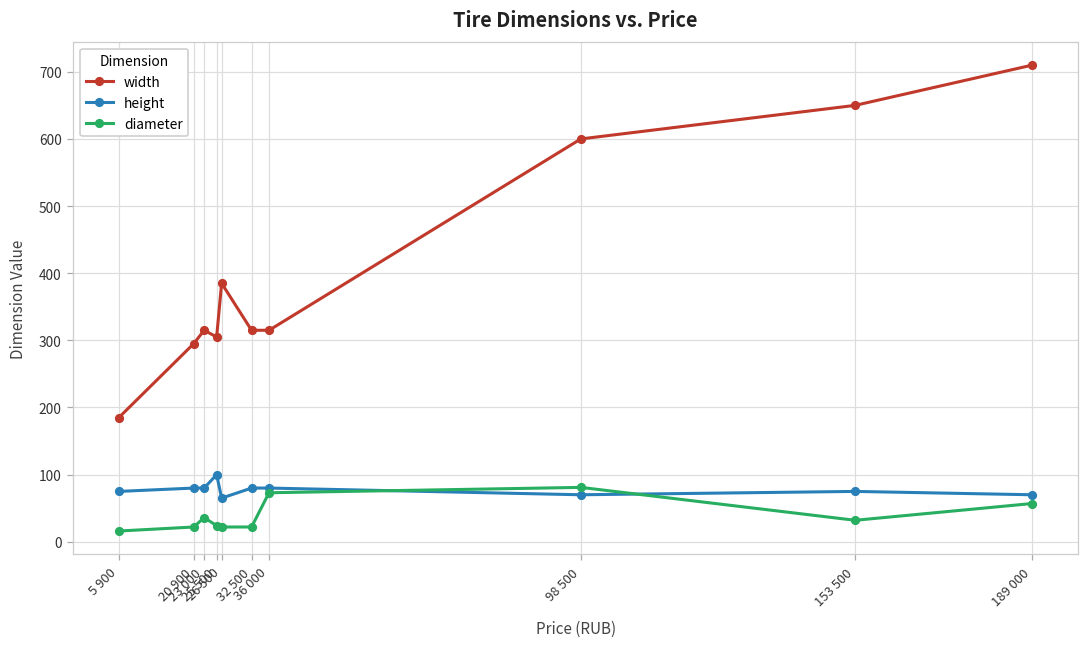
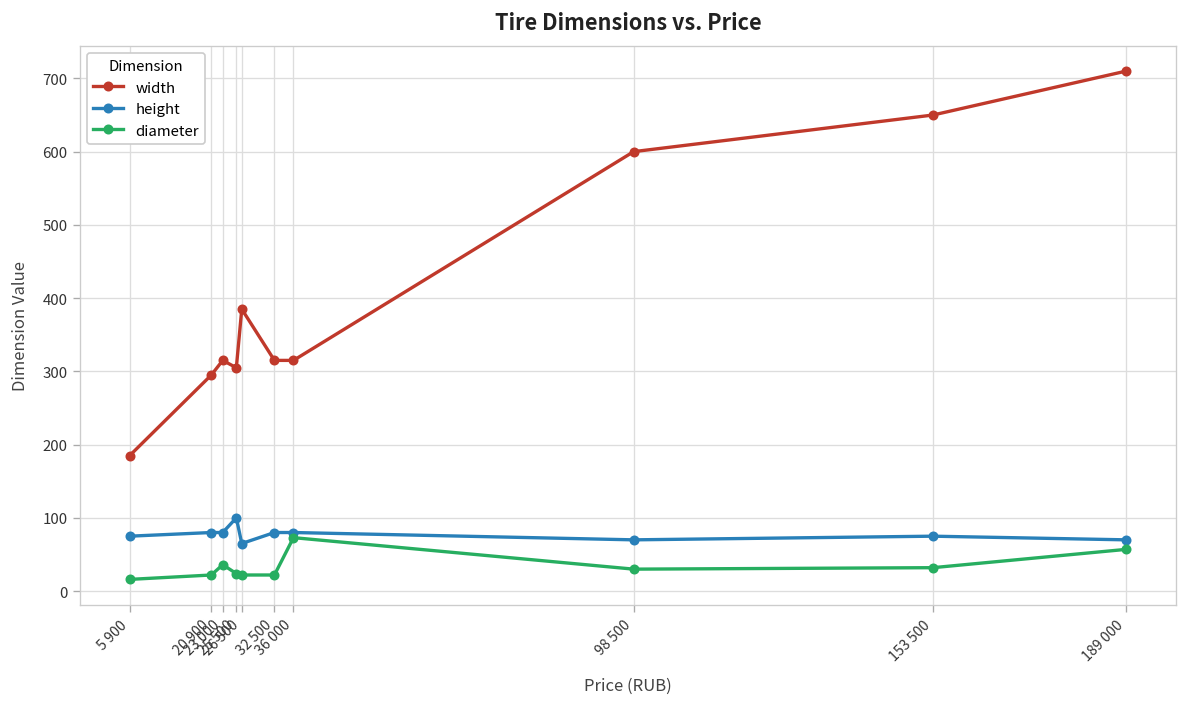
  {
    "width": {
      "5 900": 190,
      "20 900": 300,
      "23 000": 320,
      "25 500": 310,
      "26 500": 390,
      "32 500": 320,
      "36 000": 320,
      "98 500": 600,
      "153 500": 650,
      "189 000": 710
    },
    "height": {
      "5 900": 80,
      "20 900": 80,
      "23 000": 80,
      "25 500": 100,
      "26 500": 70,
      "32 500": 80,
      "36 000": 80,
      "98 500": 70,
      "153 500": 80,
      "189 000": 70
    },
    "diameter": {
      "5 900": 20,
      "20 900": 20,
      "23 000": 40,
      "25 500": 20,
      "26 500": 20,
      "32 500": 20,
      "36 000": 70,
-     "98 500": 80,
+     "98 500": 30,
      "153 500": 30,
      "189 000": 60
    }
  }
